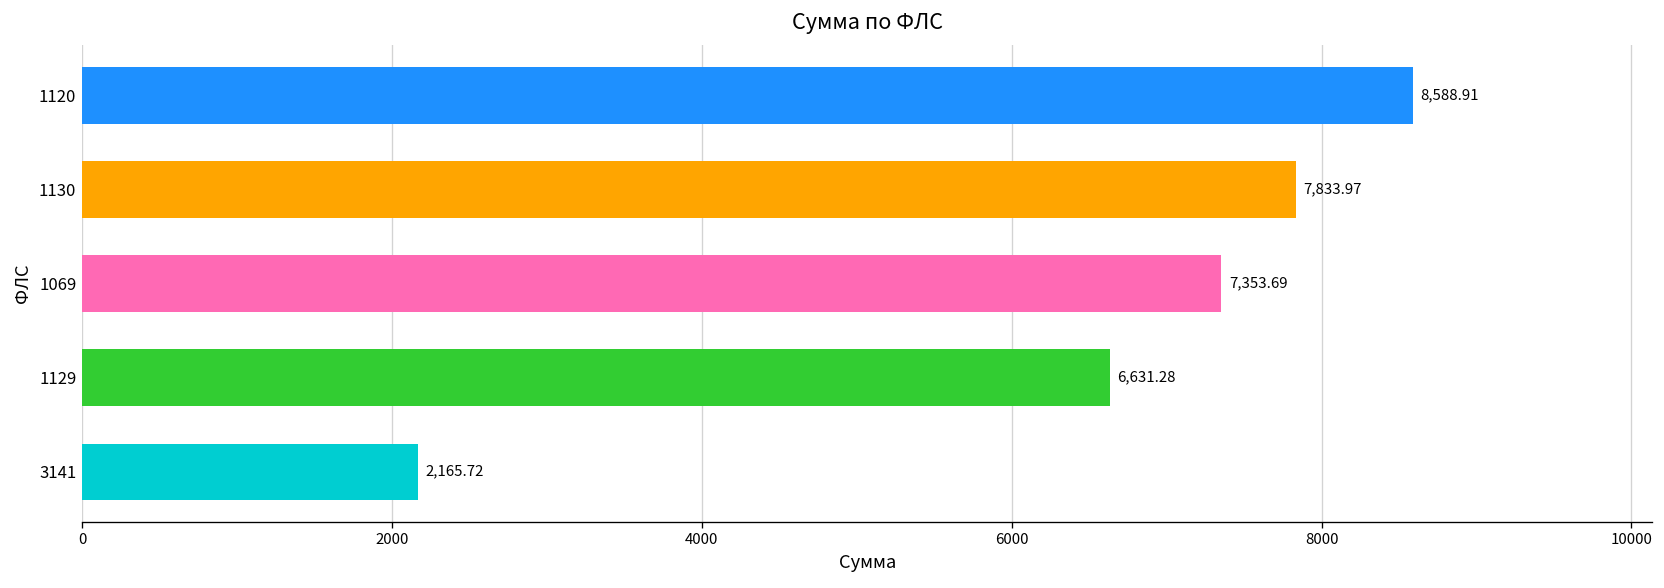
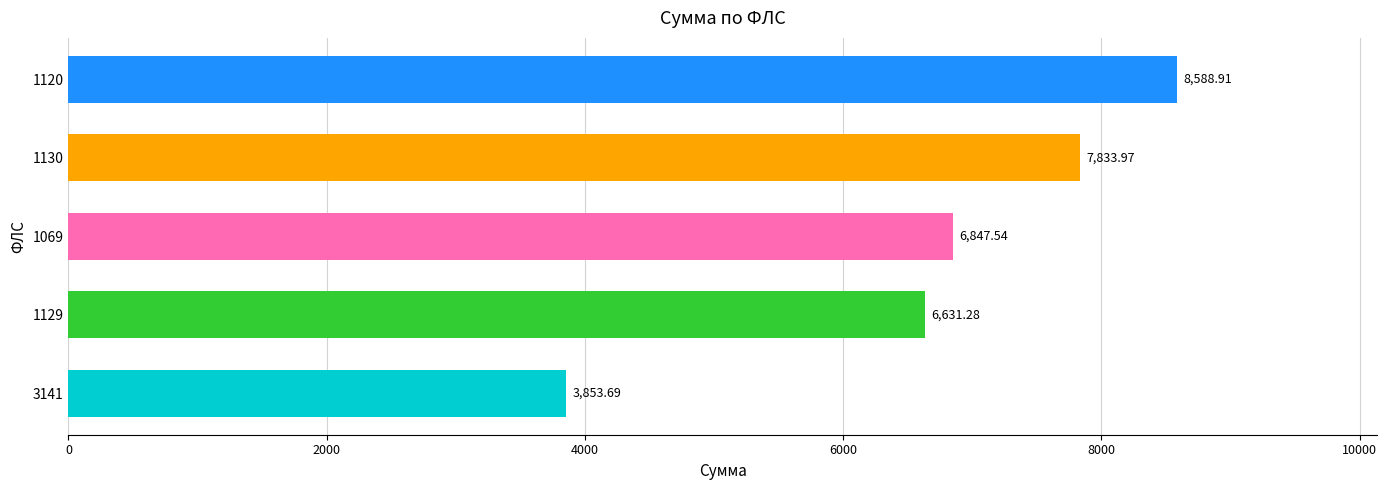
  {
    "1120": "8,588.91",
    "1130": "7,833.97",
-   "1069": "7,353.69",
+   "1069": "6,847.54",
    "1129": "6,631.28",
-   "3141": "2,165.72"
+   "3141": "3,853.69"
  }
